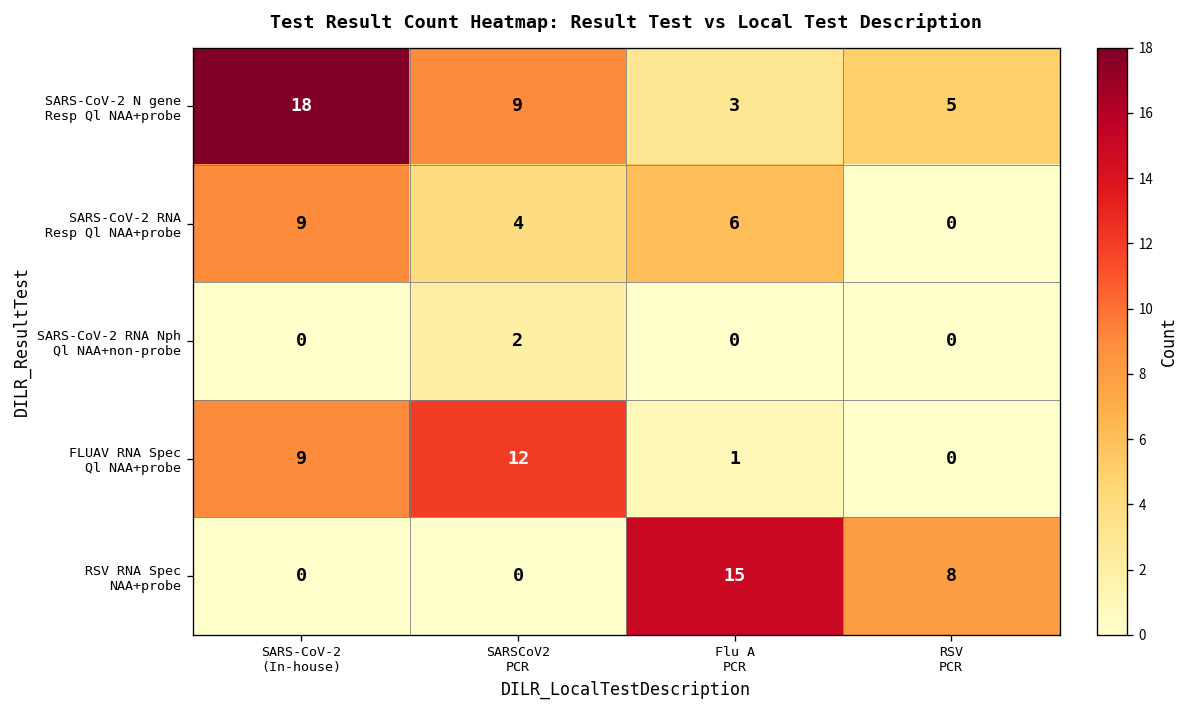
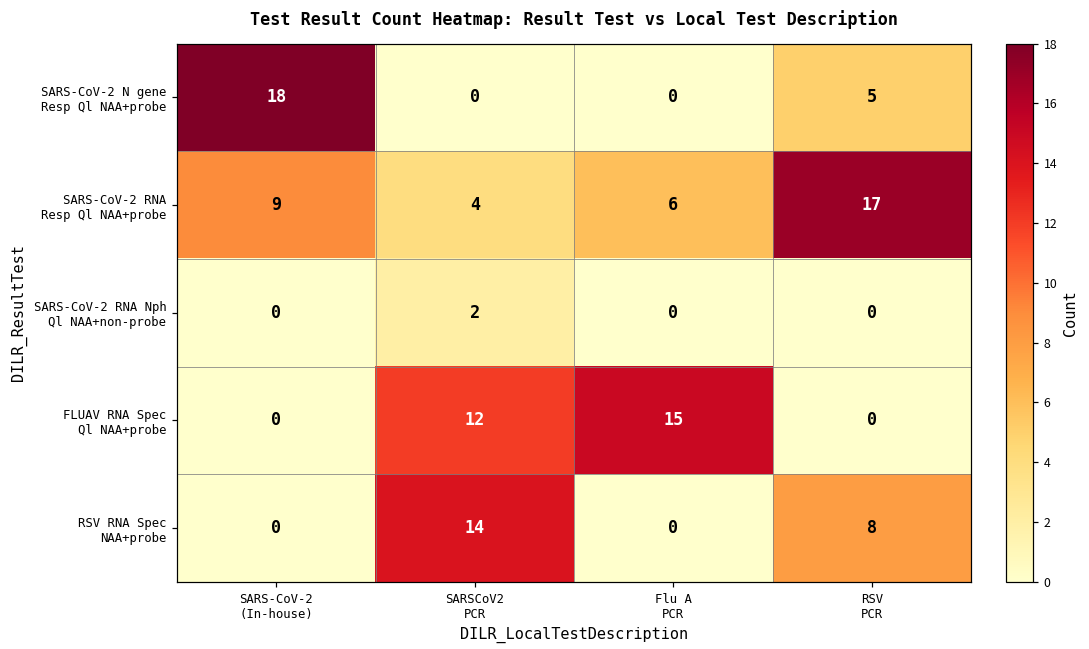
  {
    "SARS-CoV-2 N gene Resp Ql NAA+probe": {
      "SARS-CoV-2 (In-house)": 18,
-     "SARSCoV2 PCR": 9,
-     "Flu A PCR": 3,
+     "SARSCoV2 PCR": 0,
+     "Flu A PCR": 0,
      "RSV PCR": 5
    },
    "SARS-CoV-2 RNA Resp Ql NAA+probe": {
      "SARS-CoV-2 (In-house)": 9,
      "SARSCoV2 PCR": 4,
      "Flu A PCR": 6,
-     "RSV PCR": 0
+     "RSV PCR": 17
    },
    "SARS-CoV-2 RNA Nph Ql NAA+non-probe": {
      "SARS-CoV-2 (In-house)": 0,
      "SARSCoV2 PCR": 2,
      "Flu A PCR": 0,
      "RSV PCR": 0
    },
    "FLUAV RNA Spec Ql NAA+probe": {
-     "SARS-CoV-2 (In-house)": 9,
+     "SARS-CoV-2 (In-house)": 0,
      "SARSCoV2 PCR": 12,
-     "Flu A PCR": 1,
+     "Flu A PCR": 15,
      "RSV PCR": 0
    },
    "RSV RNA Spec NAA+probe": {
      "SARS-CoV-2 (In-house)": 0,
-     "SARSCoV2 PCR": 0,
-     "Flu A PCR": 15,
+     "SARSCoV2 PCR": 14,
+     "Flu A PCR": 0,
      "RSV PCR": 8
    }
  }
